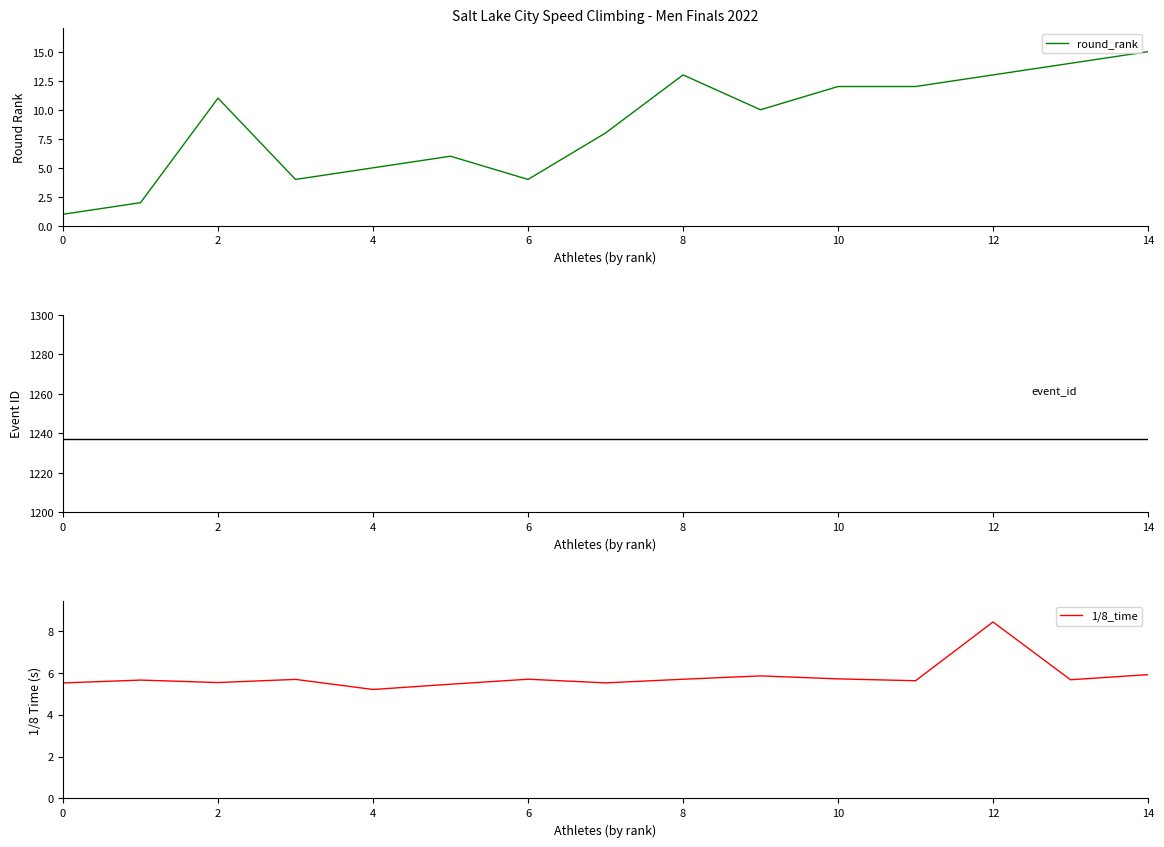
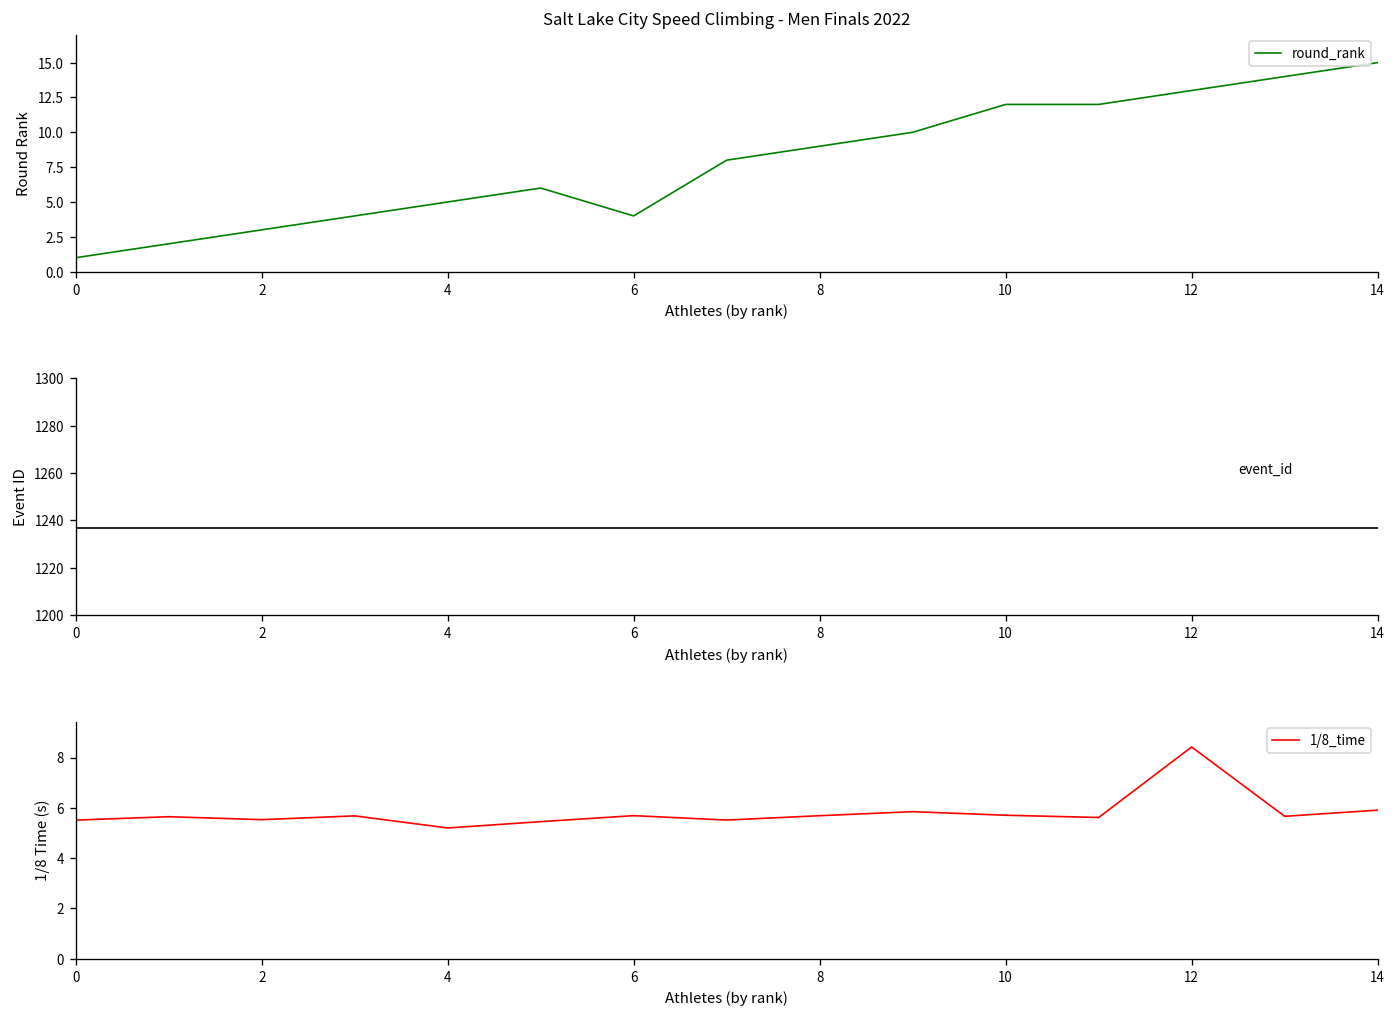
  {
    "Salt Lake City Speed Climbing - Men Finals 2022": {
      "0": 1,
-     "2": 11,
+     "2": 3,
      "4": 5,
      "6": 4,
-     "8": 13,
+     "8": 9,
      "10": 12,
      "12": 13,
      "14": 15
    }
  }
